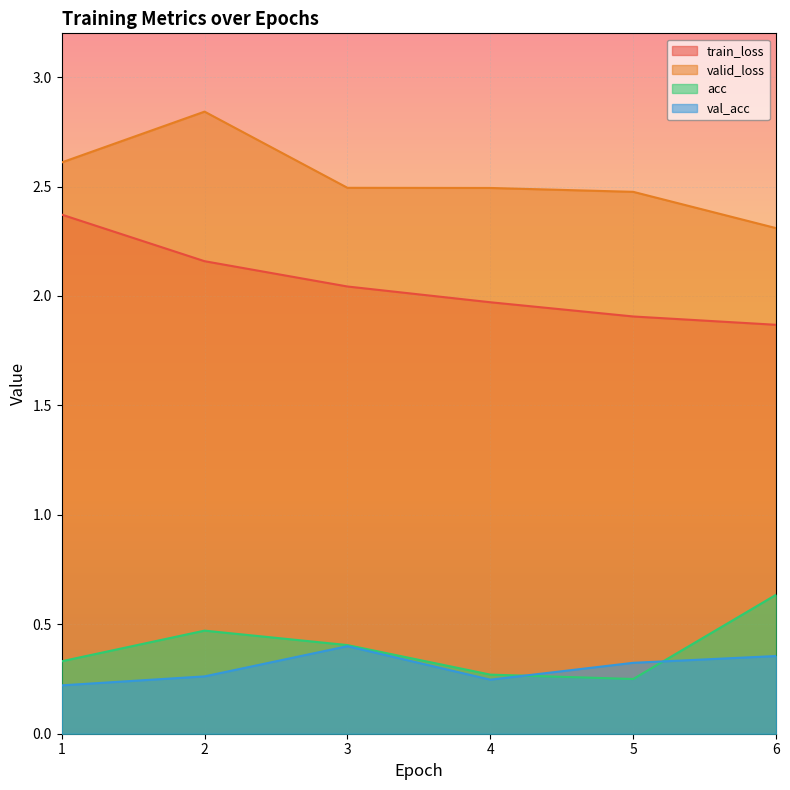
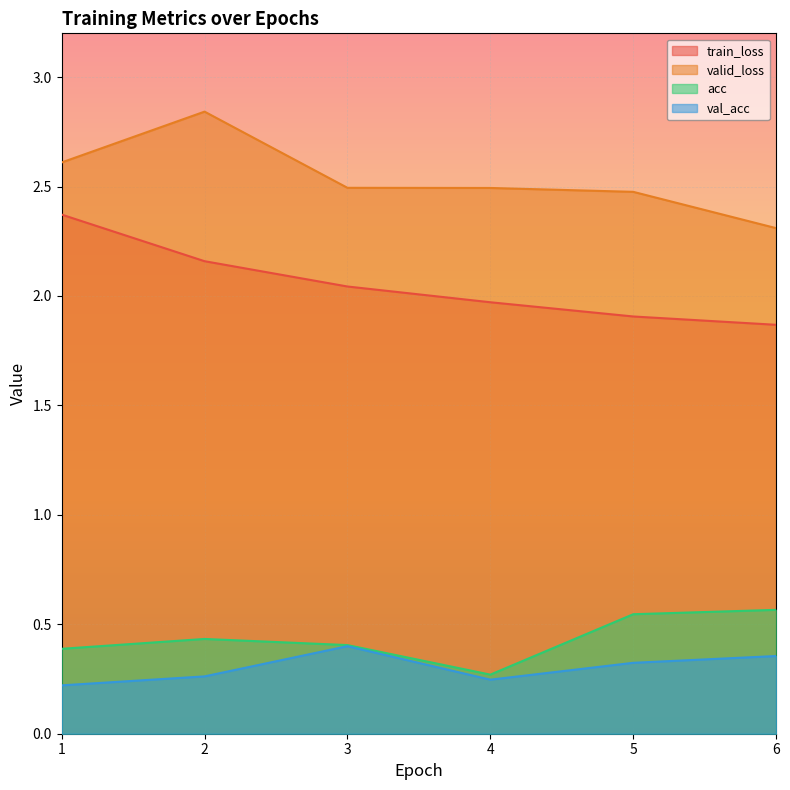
  {
    "acc": {
-     "1": 0.33,
-     "2": 0.47,
+     "1": 0.39,
+     "2": 0.43,
      "4": 0.27,
-     "5": 0.25,
-     "6": 0.64
+     "5": 0.55,
+     "6": 0.57
    },
    "val_acc": {
      "1": 0.22,
      "2": 0.26,
      "4": 0.25,
      "5": 0.32,
      "6": 0.36
    }
  }
